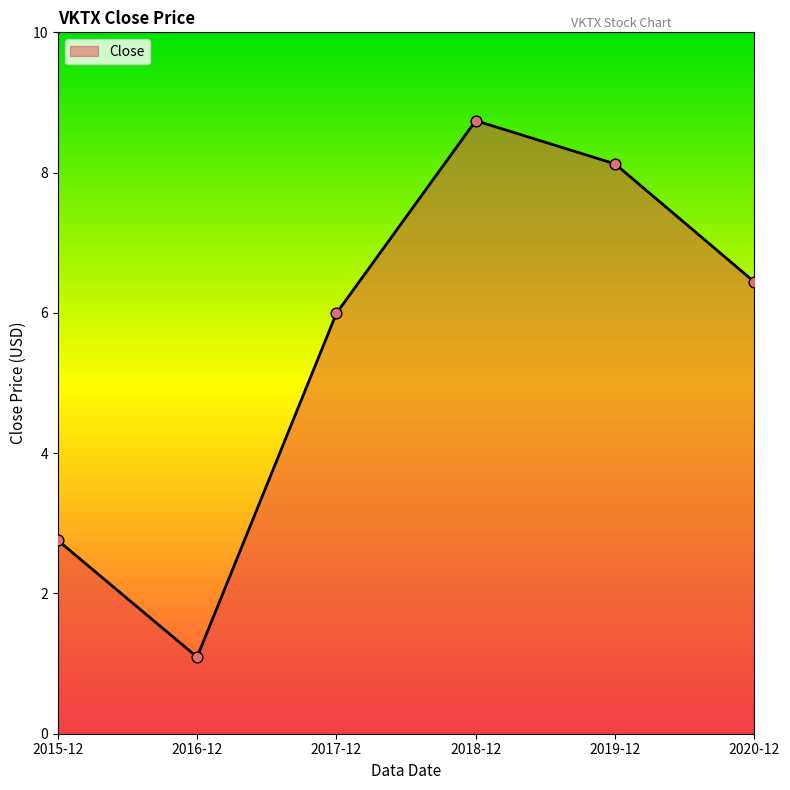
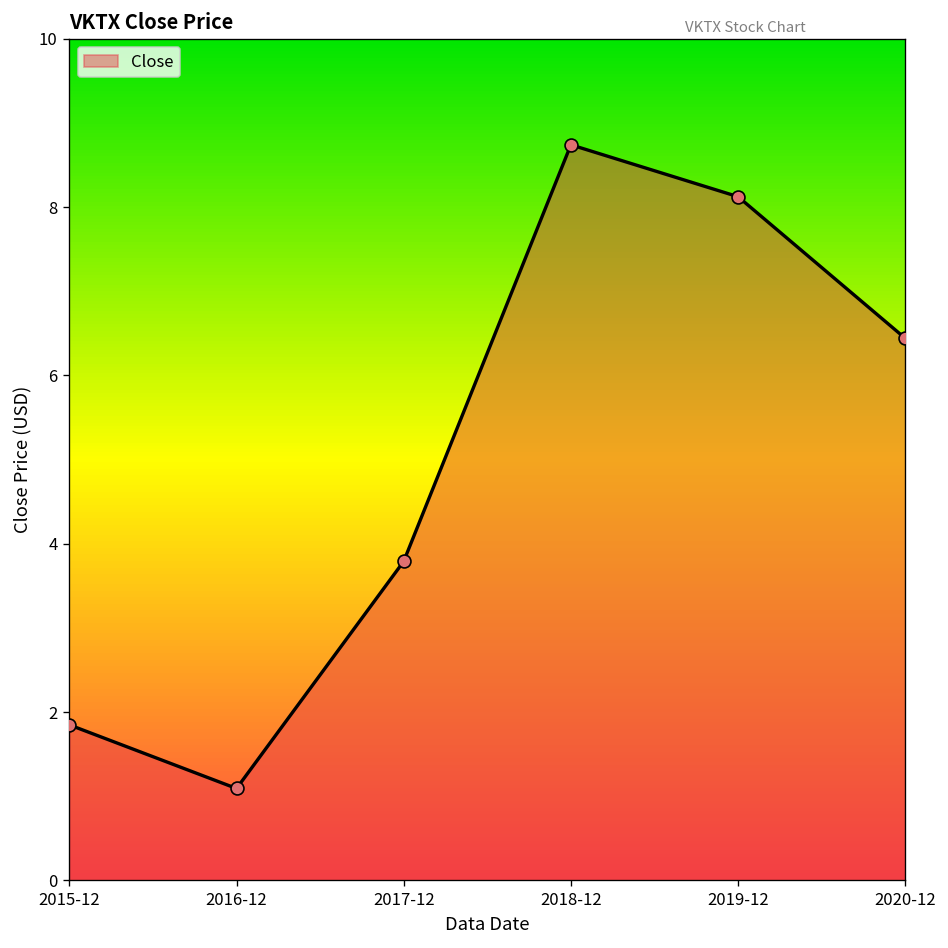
  {
-   "2015-12": 2.8,
+   "2015-12": 1.8,
    "2016-12": 1.1,
-   "2017-12": 6.0,
+   "2017-12": 3.8,
    "2018-12": 8.7,
    "2019-12": 8.1,
    "2020-12": 6.4
  }
